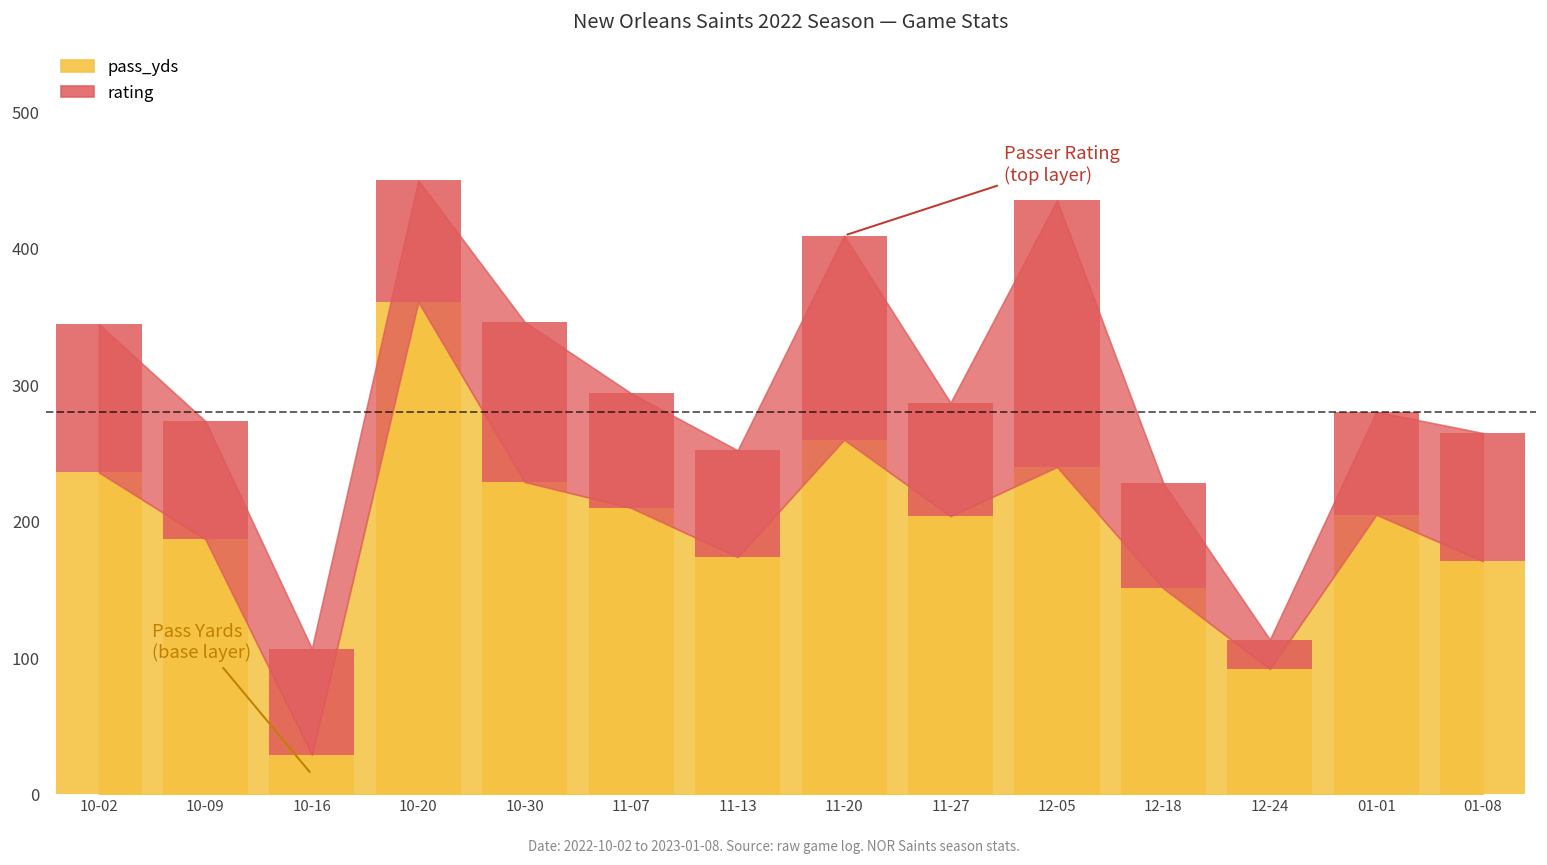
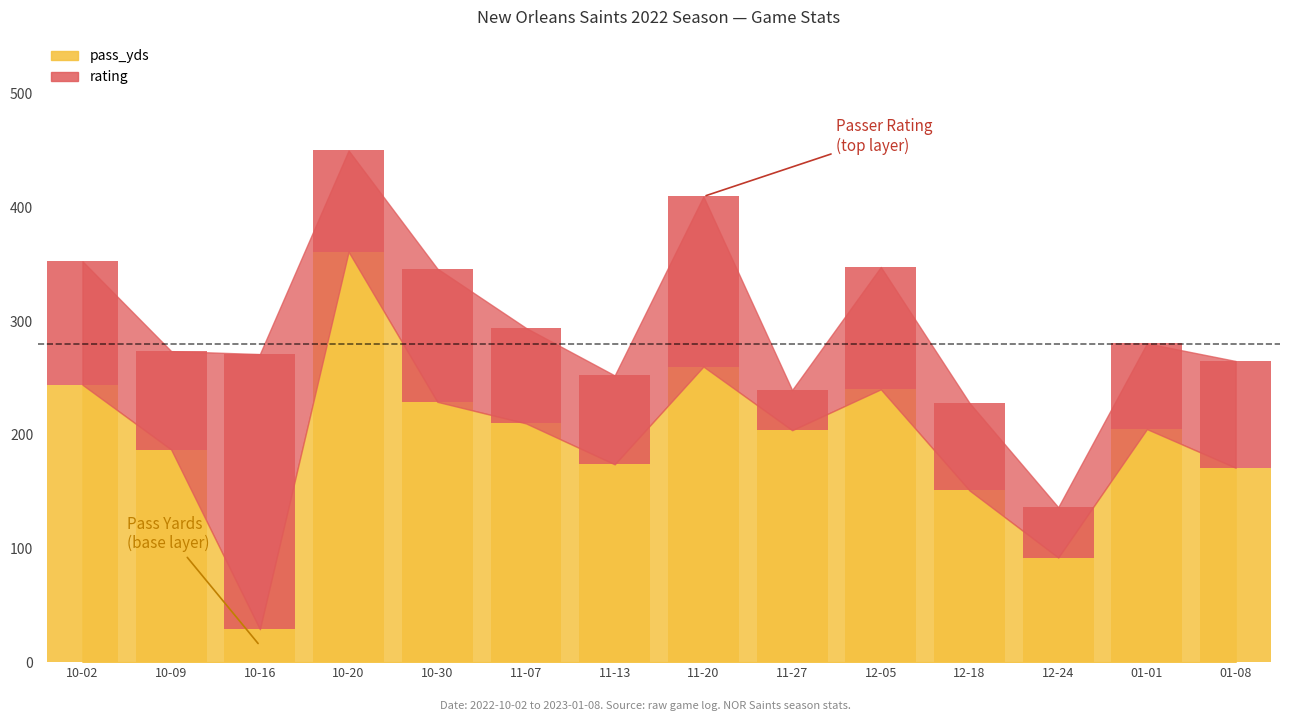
  {
    "pass_yds": {
-     "10-02": 236,
+     "10-02": 244,
      "10-09": 187,
      "10-16": 29,
      "10-20": 361,
      "10-30": 229,
      "11-07": 210,
      "11-13": 174,
      "11-20": 260,
      "11-27": 204,
      "12-05": 240,
      "12-18": 151,
      "12-24": 92,
      "01-01": 205,
      "01-08": 171
    },
    "rating": {
      "10-02": 109,
      "10-09": 87,
-     "10-16": 78,
+     "10-16": 242,
      "10-20": 89,
      "10-30": 117,
      "11-07": 84,
      "11-13": 78,
      "11-20": 150,
-     "11-27": 83,
-     "12-05": 195,
+     "11-27": 35,
+     "12-05": 108,
      "12-18": 77,
-     "12-24": 22,
+     "12-24": 44,
      "01-01": 75,
      "01-08": 94
    }
  }
